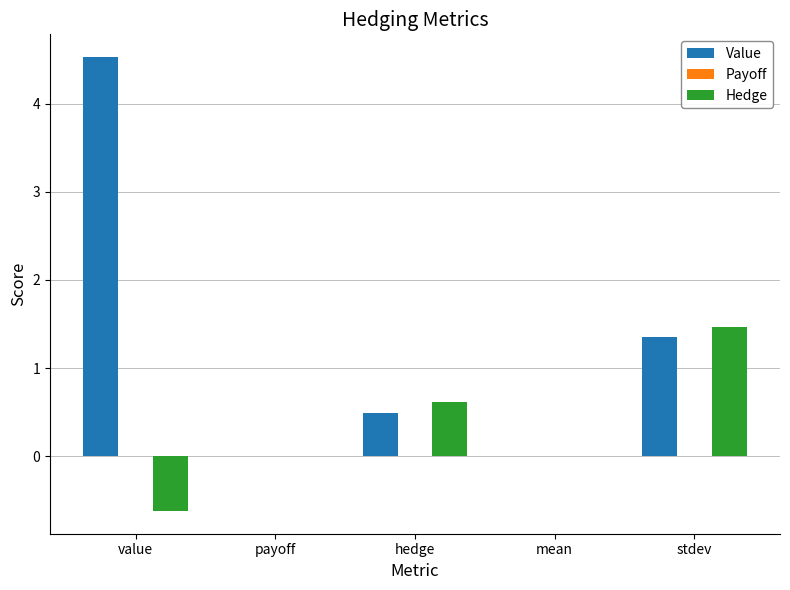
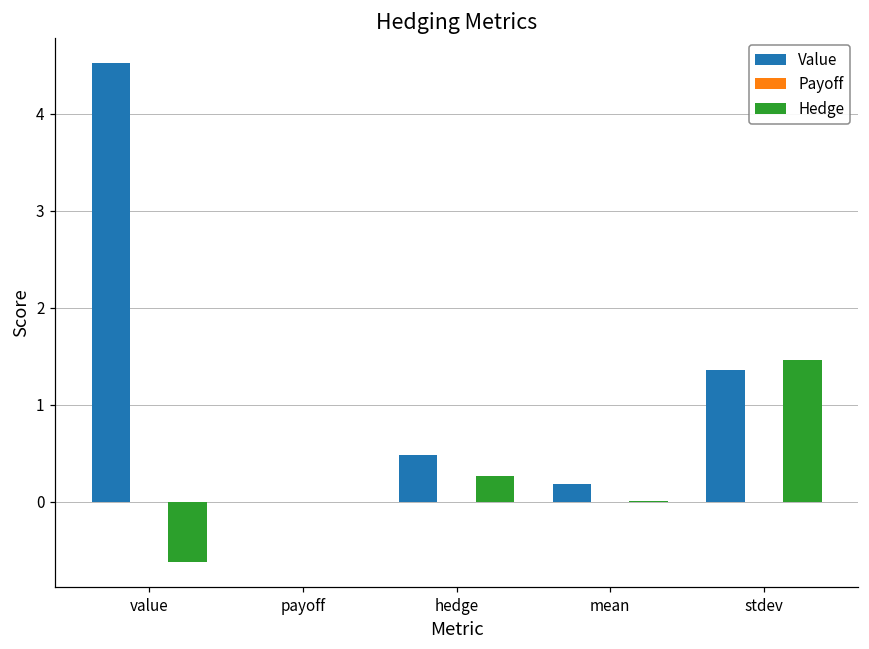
  {
    "Value": {
      "value": 4.5,
      "payoff": 0.0,
      "hedge": 0.5,
-     "mean": 0.0,
+     "mean": 0.2,
      "stdev": 1.4
    },
    "Payoff": {
      "value": 0.0,
      "payoff": 0.0,
      "hedge": 0.0,
      "mean": 0.0,
      "stdev": 0.0
    },
    "Hedge": {
      "value": -0.6,
      "payoff": 0.0,
-     "hedge": 0.6,
+     "hedge": 0.3,
      "stdev": 1.5
    }
  }
